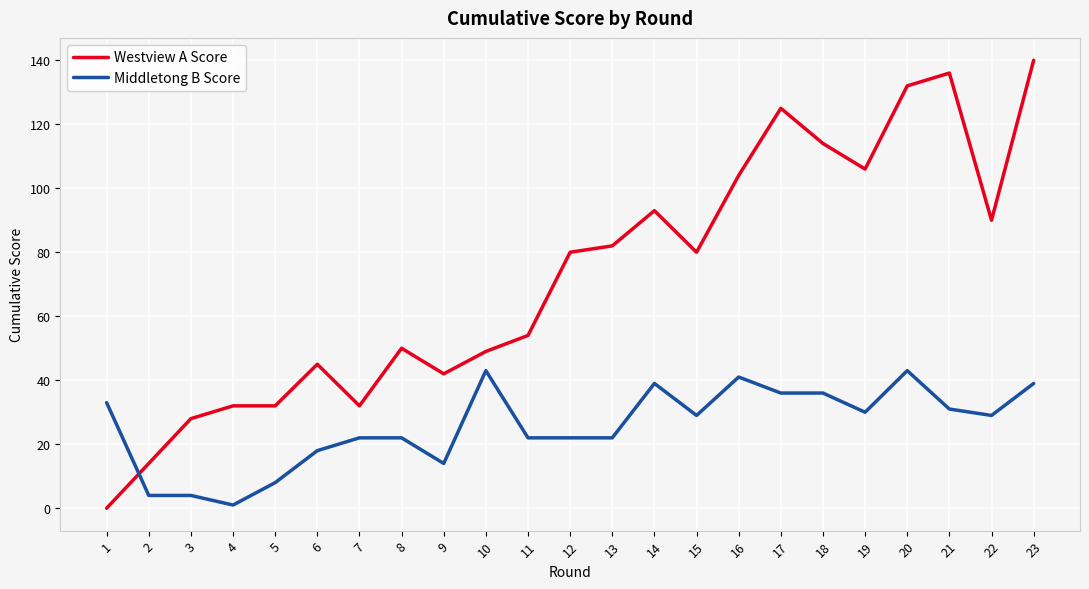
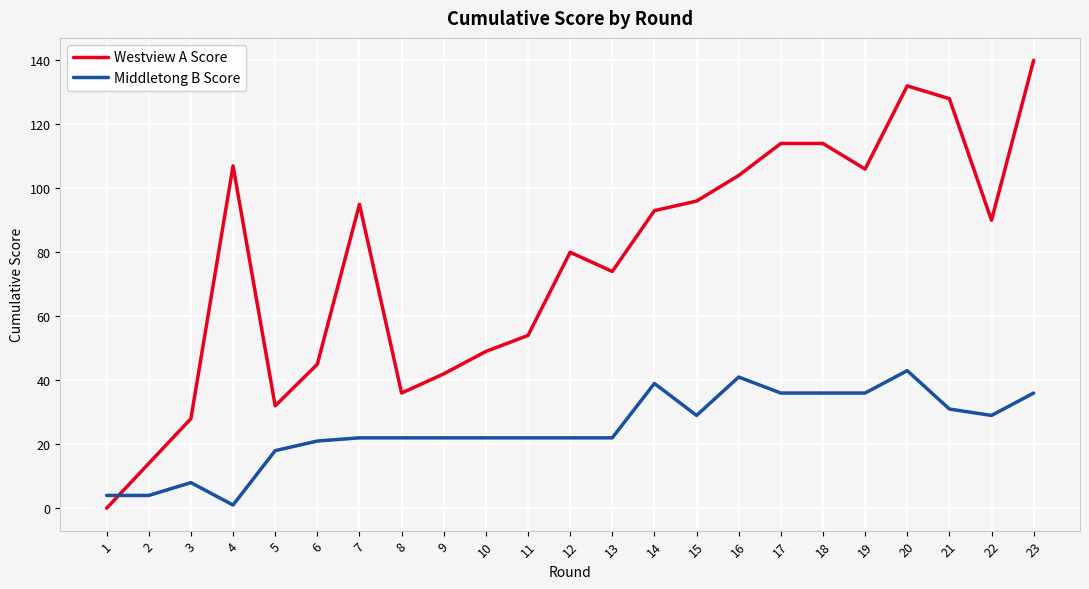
  {
    "Westview A Score": {
      "1": 0,
      "2": 14,
      "3": 28,
-     "4": 32,
+     "4": 107,
      "5": 32,
      "6": 45,
-     "7": 32,
-     "8": 50,
+     "7": 95,
+     "8": 36,
      "9": 42,
      "10": 49,
      "11": 54,
      "12": 80,
-     "13": 82,
+     "13": 74,
      "14": 93,
-     "15": 80,
+     "15": 96,
      "16": 104,
-     "17": 125,
+     "17": 114,
      "18": 114,
      "19": 106,
      "20": 132,
-     "21": 136,
+     "21": 128,
      "22": 90,
      "23": 140
    },
    "Middletong B Score": {
-     "1": 33,
+     "1": 4,
      "2": 4,
-     "3": 4,
+     "3": 8,
      "4": 1,
-     "5": 8,
-     "6": 18,
+     "5": 18,
+     "6": 21,
      "7": 22,
      "8": 22,
-     "9": 14,
-     "10": 43,
+     "9": 22,
+     "10": 22,
      "11": 22,
      "12": 22,
      "13": 22,
      "14": 39,
      "15": 29,
      "16": 41,
      "17": 36,
      "18": 36,
-     "19": 30,
+     "19": 36,
      "20": 43,
      "21": 31,
      "22": 29,
-     "23": 39
+     "23": 36
    }
  }
